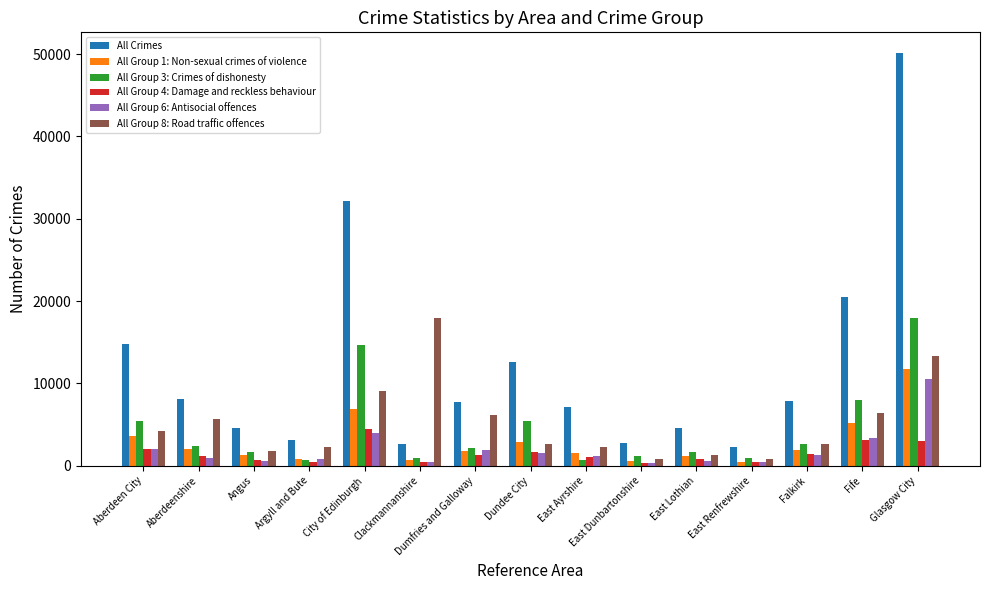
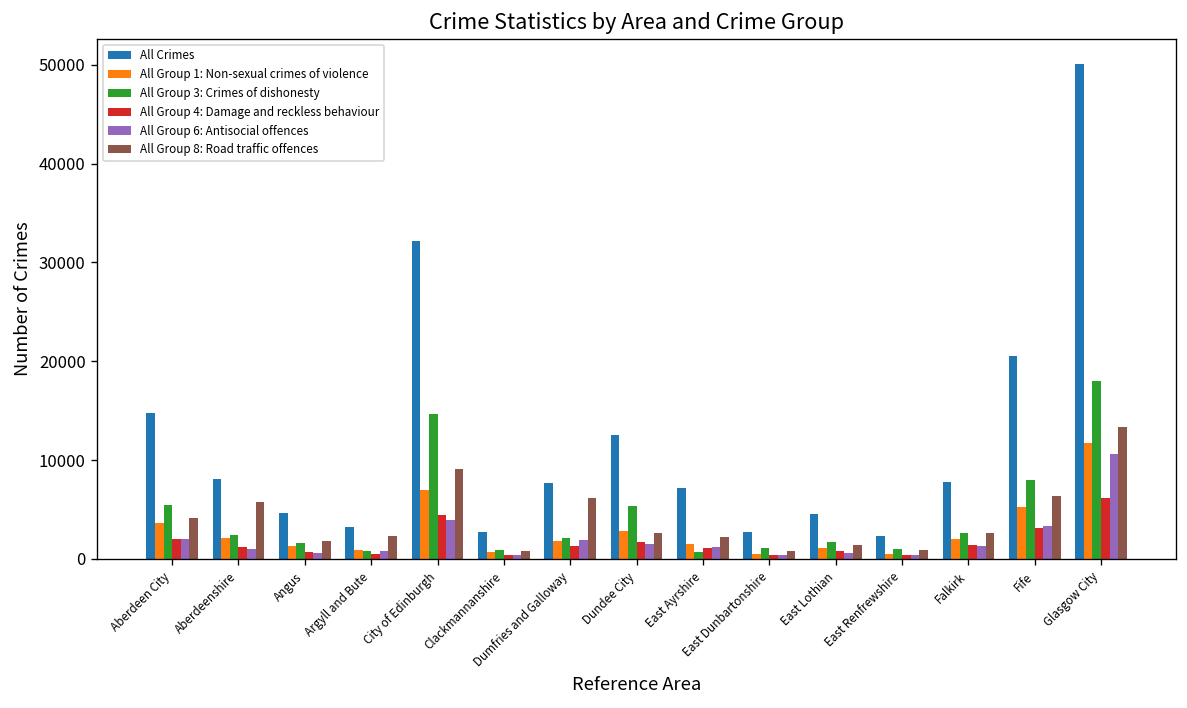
  {
    "All Crimes": {
      "Aberdeen City": 15000,
      "Aberdeenshire": 8000,
      "Angus": 5000,
      "Argyll and Bute": 3000,
      "City of Edinburgh": 32000,
      "Clackmannanshire": 3000,
      "Dumfries and Galloway": 8000,
      "Dundee City": 13000,
      "East Ayrshire": 7000,
      "East Dunbartonshire": 3000,
      "East Lothian": 5000,
      "East Renfrewshire": 2000,
      "Falkirk": 8000,
      "Fife": 21000,
      "Glasgow City": 50000
    },
    "All Group 1: Non-sexual crimes of violence": {
      "Aberdeen City": 4000,
      "Aberdeenshire": 2000,
      "Angus": 1000,
      "Argyll and Bute": 1000,
      "City of Edinburgh": 7000,
      "Clackmannanshire": 1000,
      "Dumfries and Galloway": 2000,
      "Dundee City": 3000,
      "East Ayrshire": 2000,
      "East Dunbartonshire": 1000,
      "East Lothian": 1000,
      "East Renfrewshire": 0,
      "Falkirk": 2000,
      "Fife": 5000,
      "Glasgow City": 12000
    },
    "All Group 3: Crimes of dishonesty": {
      "Aberdeen City": 5000,
      "Aberdeenshire": 2000,
      "Angus": 2000,
      "Argyll and Bute": 1000,
      "City of Edinburgh": 15000,
      "Clackmannanshire": 1000,
      "Dumfries and Galloway": 2000,
      "Dundee City": 5000,
      "East Ayrshire": 1000,
      "East Dunbartonshire": 1000,
      "East Lothian": 2000,
      "East Renfrewshire": 1000,
      "Falkirk": 3000,
      "Fife": 8000,
      "Glasgow City": 18000
    },
    "All Group 4: Damage and reckless behaviour": {
      "Aberdeen City": 2000,
      "Aberdeenshire": 1000,
      "Angus": 1000,
      "Argyll and Bute": 1000,
      "City of Edinburgh": 4000,
      "Clackmannanshire": 0,
      "Dumfries and Galloway": 1000,
      "Dundee City": 2000,
      "East Ayrshire": 1000,
      "East Dunbartonshire": 0,
      "East Lothian": 1000,
      "East Renfrewshire": 0,
      "Falkirk": 1000,
      "Fife": 3000,
-     "Glasgow City": 3000
+     "Glasgow City": 6000
    },
    "All Group 6: Antisocial offences": {
      "Aberdeen City": 2000,
      "Aberdeenshire": 1000,
      "Angus": 1000,
      "Argyll and Bute": 1000,
      "City of Edinburgh": 4000,
      "Clackmannanshire": 0,
      "Dumfries and Galloway": 2000,
      "Dundee City": 1000,
      "East Ayrshire": 1000,
      "East Dunbartonshire": 0,
      "East Lothian": 1000,
      "East Renfrewshire": 0,
      "Falkirk": 1000,
      "Fife": 3000,
      "Glasgow City": 11000
    },
    "All Group 8: Road traffic offences": {
      "Aberdeen City": 4000,
      "Aberdeenshire": 6000,
      "Angus": 2000,
      "Argyll and Bute": 2000,
      "City of Edinburgh": 9000,
-     "Clackmannanshire": 18000,
+     "Clackmannanshire": 1000,
      "Dumfries and Galloway": 6000,
      "Dundee City": 3000,
      "East Ayrshire": 2000,
      "East Dunbartonshire": 1000,
      "East Lothian": 1000,
      "East Renfrewshire": 1000,
      "Falkirk": 3000,
      "Fife": 6000,
      "Glasgow City": 13000
    }
  }
